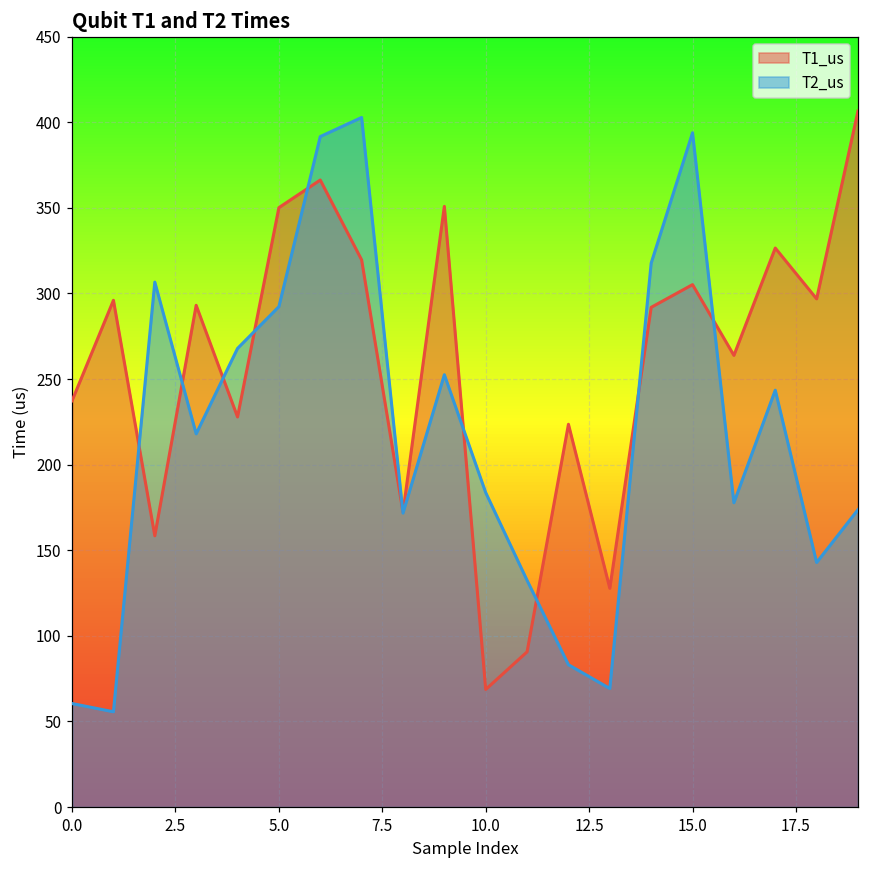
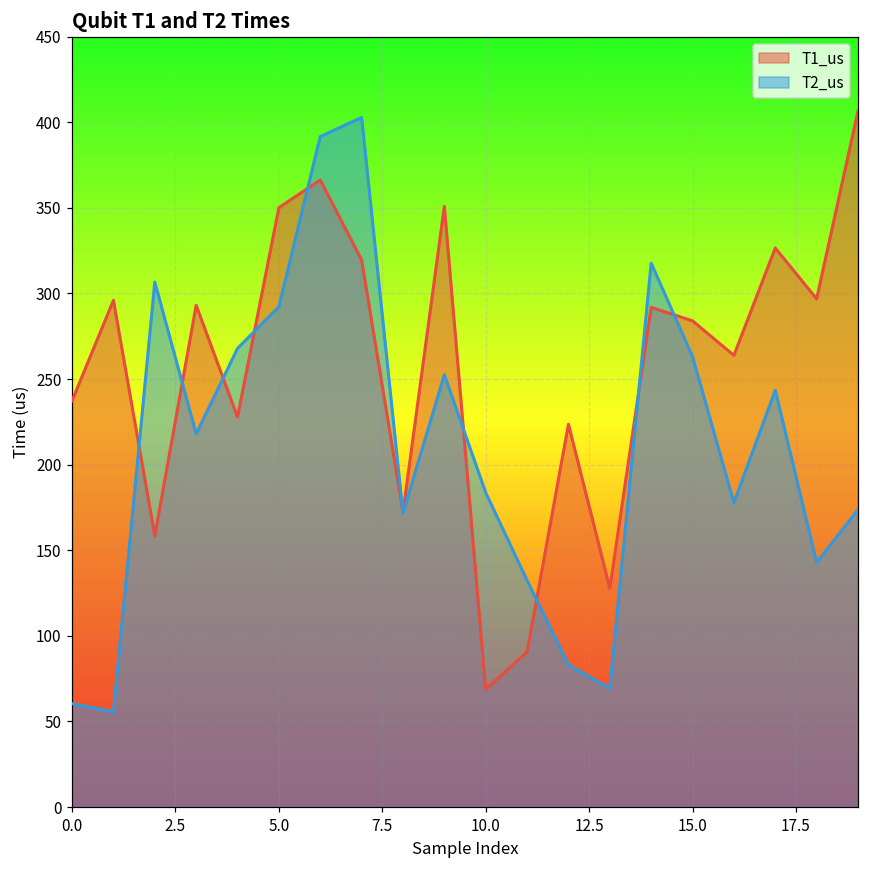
  {
    "T1_us": {
      "0.0": 237,
      "5.0": 350,
      "10.0": 69,
-     "15.0": 305
+     "15.0": 284
    },
    "T2_us": {
      "0.0": 60,
      "5.0": 292,
      "10.0": 184,
-     "15.0": 394
+     "15.0": 263
    }
  }
